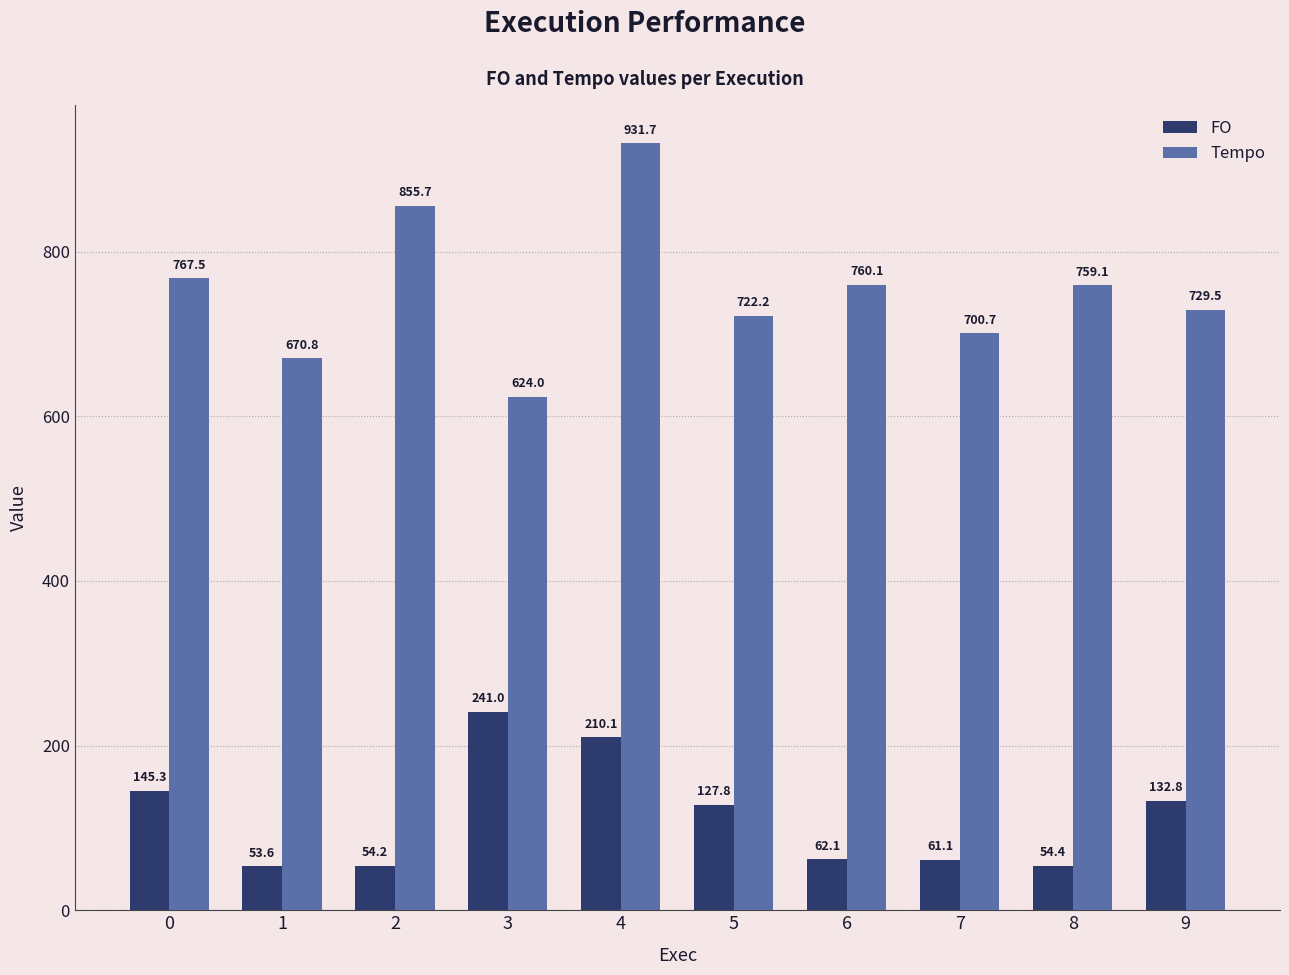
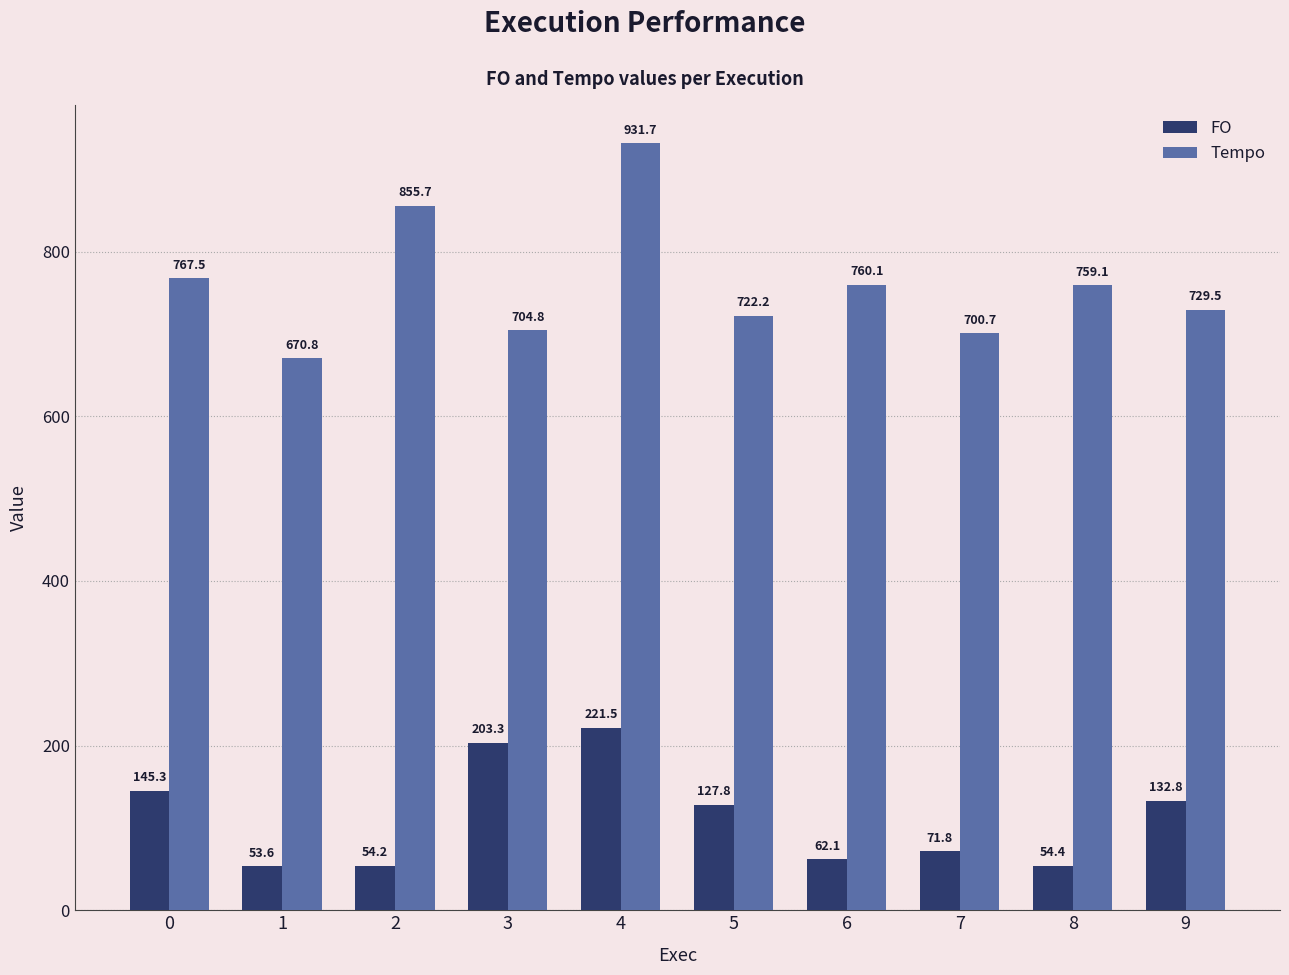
  {
    "FO": {
      "0": 145.3,
      "1": 53.6,
      "2": 54.2,
-     "3": 241.0,
-     "4": 210.1,
+     "3": 203.3,
+     "4": 221.5,
      "5": 127.8,
      "6": 62.1,
-     "7": 61.1,
+     "7": 71.8,
      "8": 54.4,
      "9": 132.8
    },
    "Tempo": {
      "0": 767.5,
      "1": 670.8,
      "2": 855.7,
-     "3": 624.0,
+     "3": 704.8,
      "4": 931.7,
      "5": 722.2,
      "6": 760.1,
      "7": 700.7,
      "8": 759.1,
      "9": 729.5
    }
  }
